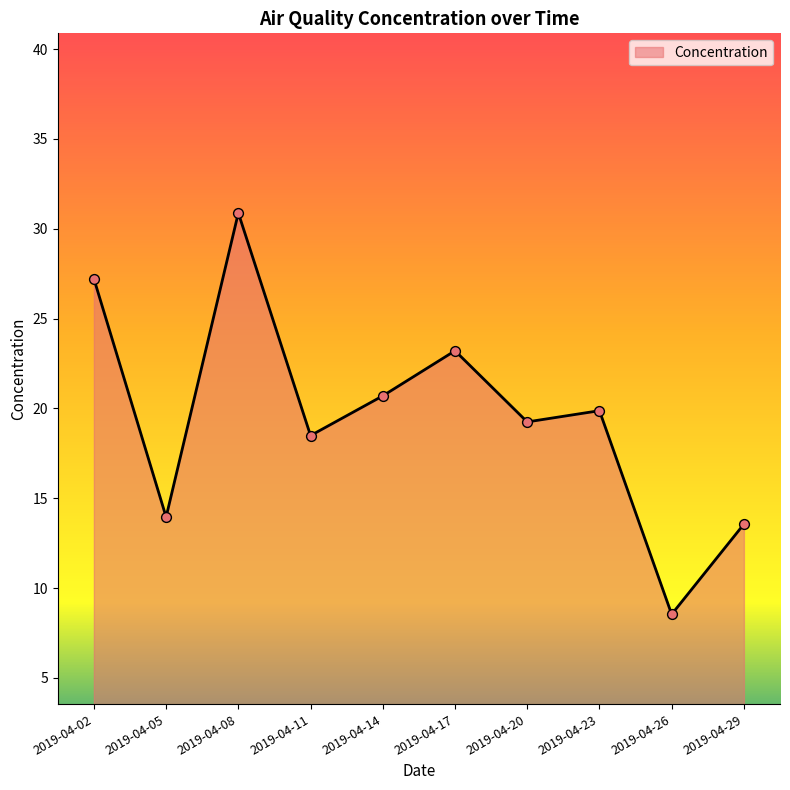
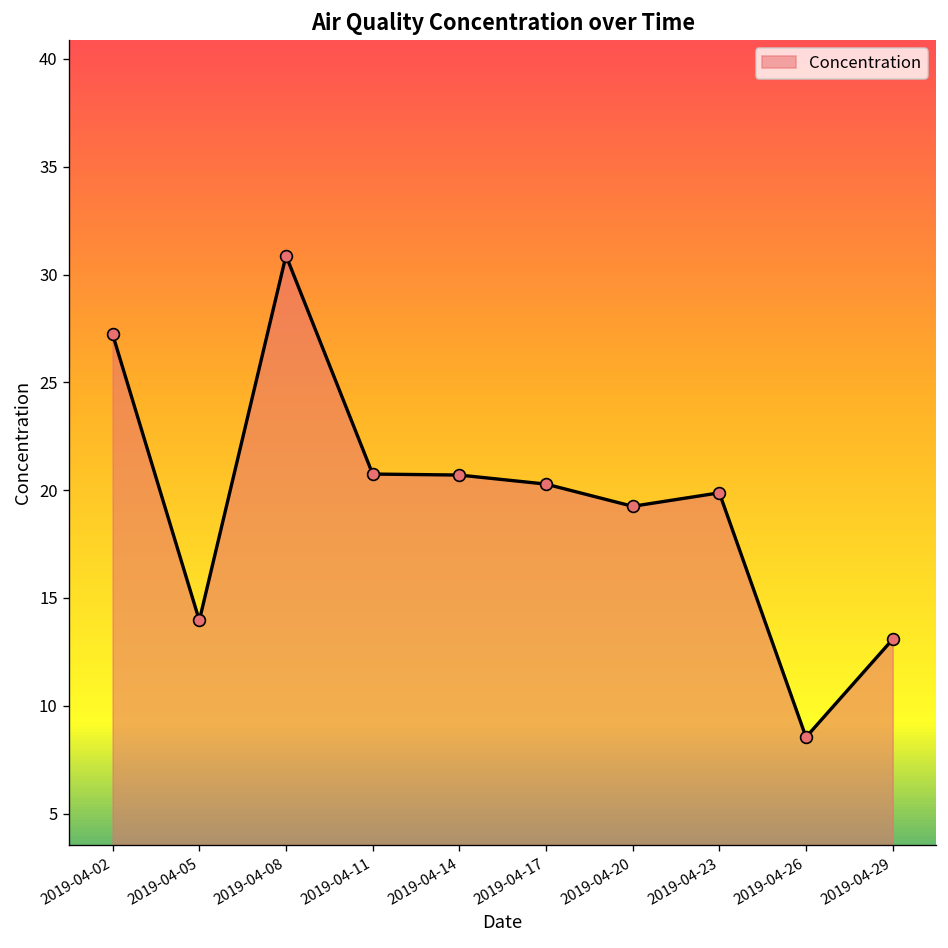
  {
    "2019-04-02": 27.2,
    "2019-04-05": 14.0,
    "2019-04-08": 30.9,
-   "2019-04-11": 18.5,
+   "2019-04-11": 20.7,
    "2019-04-14": 20.7,
-   "2019-04-17": 23.2,
+   "2019-04-17": 20.3,
    "2019-04-20": 19.3,
    "2019-04-23": 19.9,
    "2019-04-26": 8.5,
-   "2019-04-29": 13.6
+   "2019-04-29": 13.1
  }
